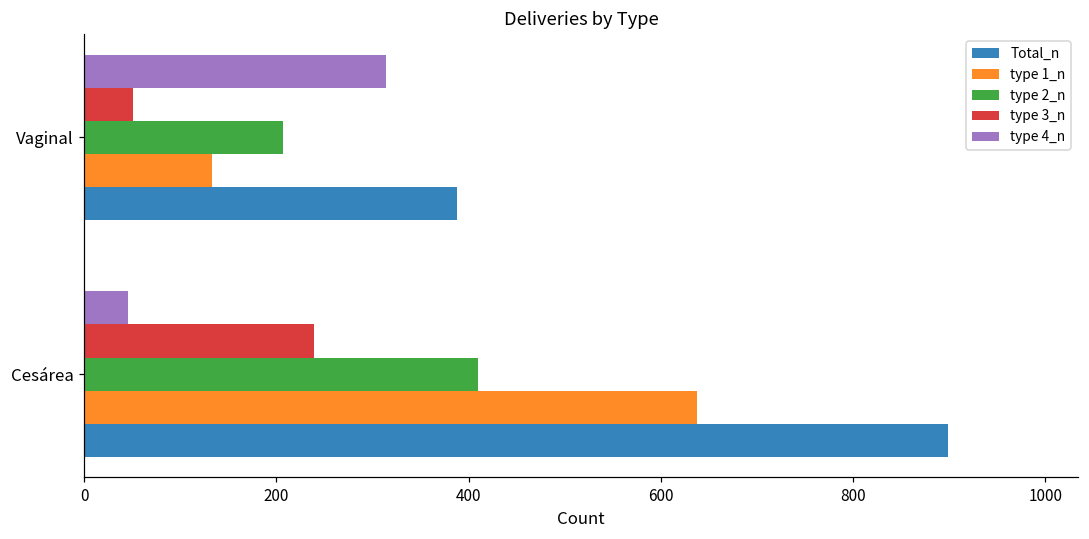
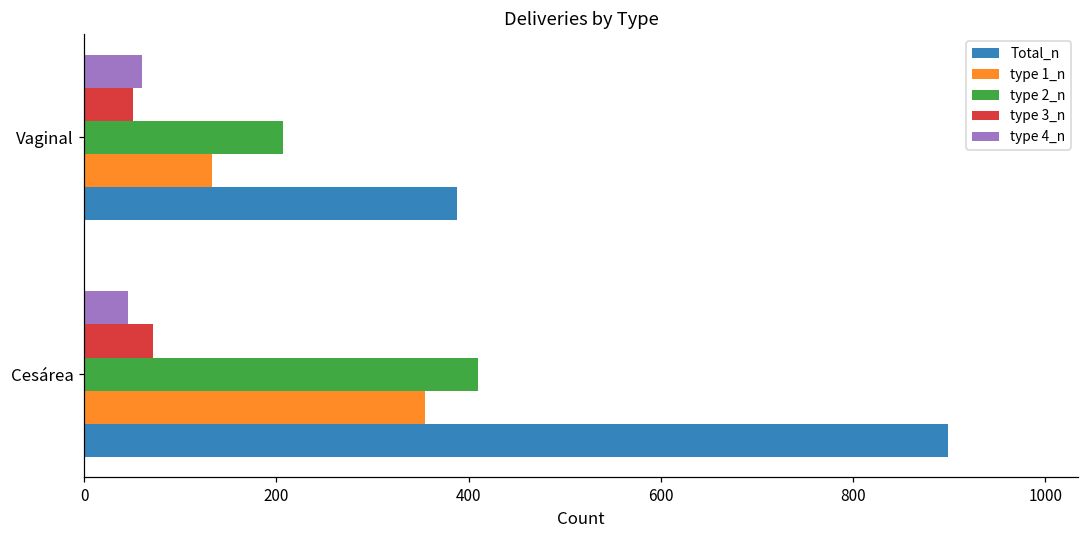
  {
    "Total_n": {
      "Vaginal": 390,
      "Cesárea": 900
    },
    "type 1_n": {
      "Vaginal": 130,
-     "Cesárea": 640
+     "Cesárea": 360
    },
    "type 2_n": {
      "Vaginal": 210,
      "Cesárea": 410
    },
    "type 3_n": {
      "Vaginal": 50,
-     "Cesárea": 240
+     "Cesárea": 70
    },
    "type 4_n": {
-     "Vaginal": 310,
+     "Vaginal": 60,
      "Cesárea": 50
    }
  }
